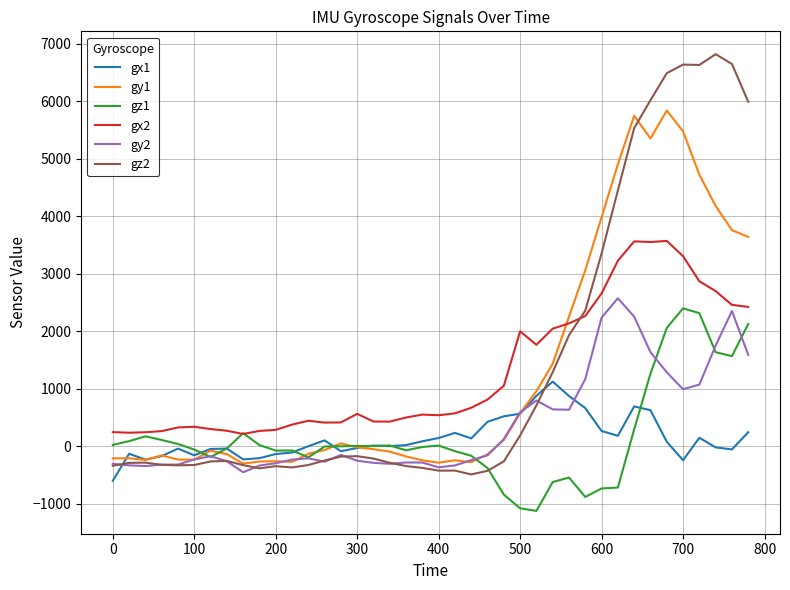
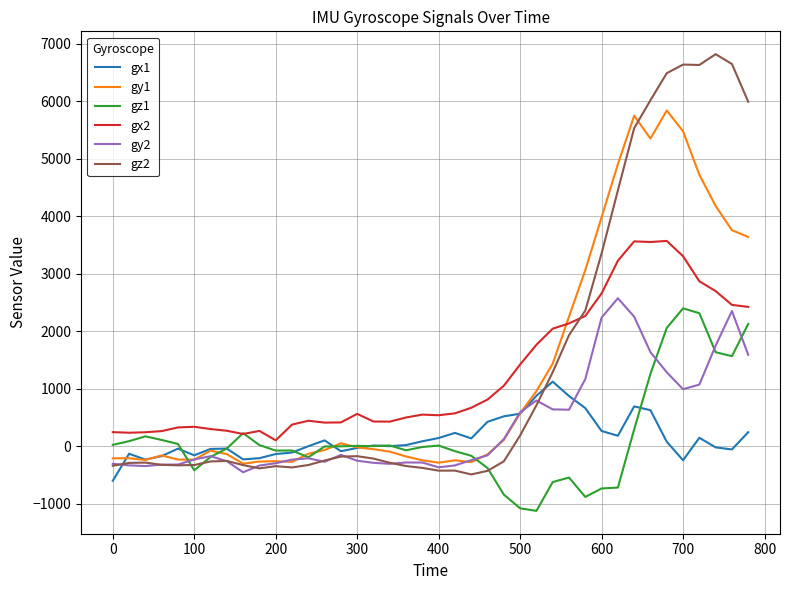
  {
    "gx1": {
      "0": -600,
      "100": -200,
      "200": -100,
      "400": 100,
      "600": 300,
      "700": -200
    },
    "gy1": {
      "0": -200,
      "400": -300,
      "600": 4000,
      "700": 5500
    },
    "gz1": {
      "0": 0,
-     "100": -100,
+     "100": -400,
      "200": -100,
      "400": 0,
      "500": -1100,
      "600": -700,
      "700": 2400
    },
    "gx2": {
      "0": 200,
      "100": 300,
-     "200": 300,
+     "200": 100,
      "300": 600,
      "400": 500,
-     "500": 2000,
+     "500": 1400,
      "600": 2700,
      "700": 3300
    },
    "gy2": {
      "300": -300,
      "400": -400,
      "600": 2200,
      "700": 1000
    },
    "gz2": {
      "100": -300,
      "200": -300,
      "300": -200,
      "400": -400,
      "500": 200,
      "600": 3400,
      "700": 6600
    }
  }
